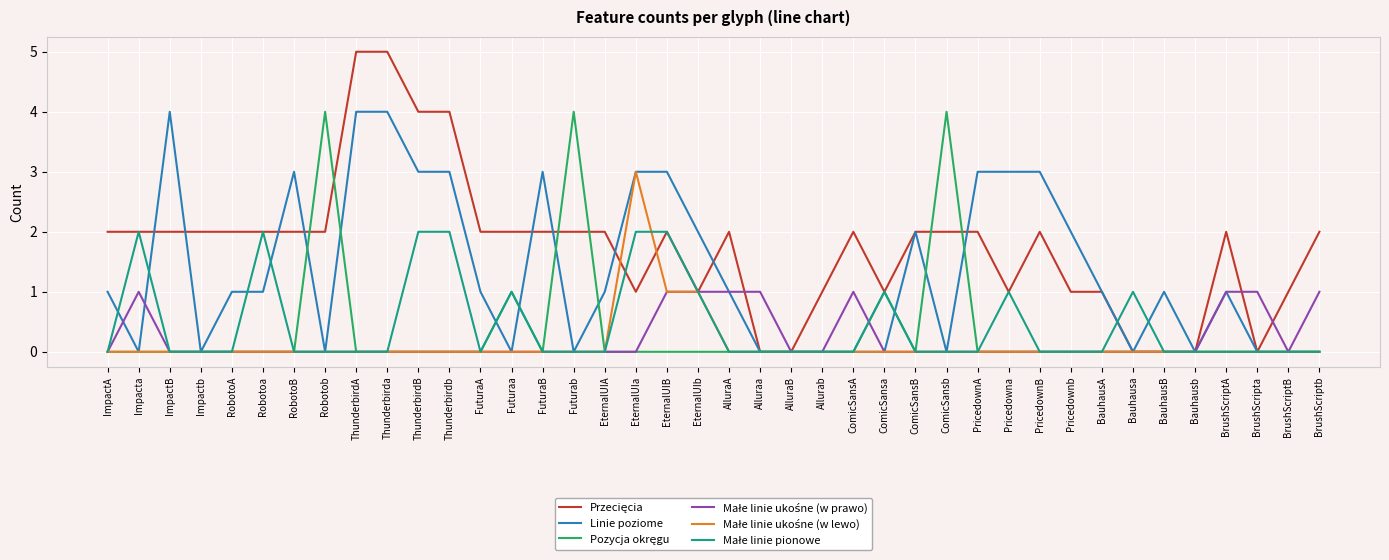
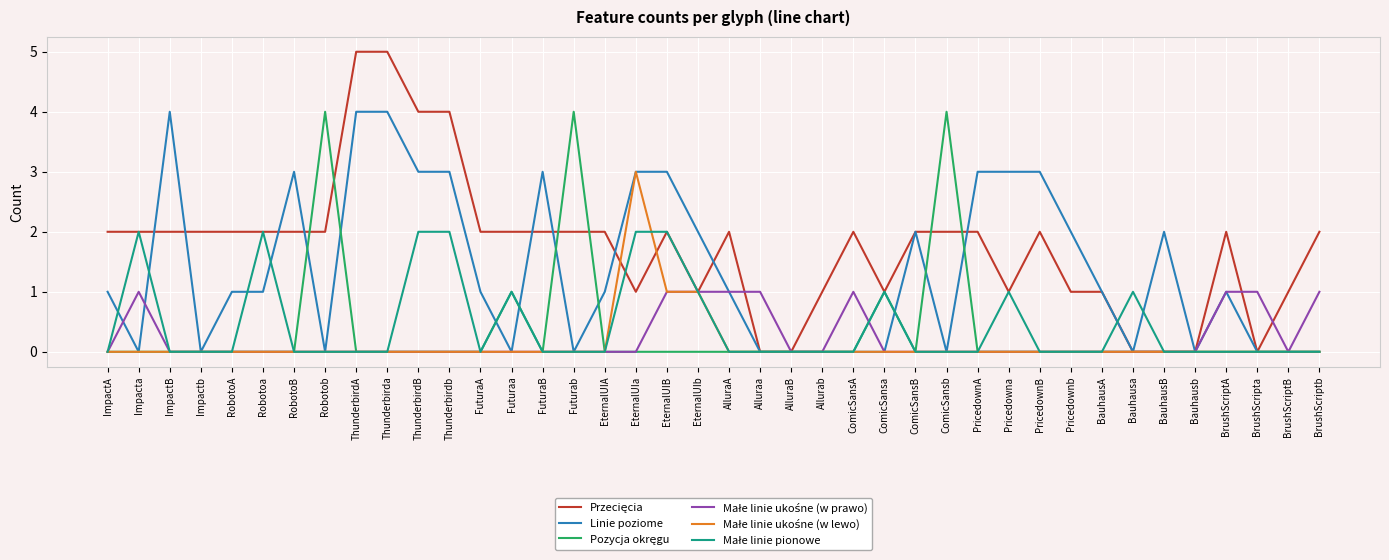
  {
    "Przecięcia": {
      "ImpactA": 2,
      "ImpactB": 2,
      "Impactb": 2,
      "RobotoA": 2,
      "RobotoB": 2,
      "Robotob": 2,
      "ThunderbirdA": 5,
      "Thunderbirda": 5,
      "ThunderbirdB": 4,
      "Thunderbirdb": 4,
      "FuturaA": 2,
      "Futuraa": 2,
      "FuturaB": 2,
      "Futurab": 2,
      "EternalUIA": 2,
      "EternalUIa": 1,
      "AlluraA": 2,
      "Allurab": 1,
      "ComicSansA": 2,
      "ComicSansb": 2,
      "PricedownA": 2,
      "PricedownB": 2,
      "Pricedownb": 1,
      "BrushScriptA": 2,
      "BrushScriptB": 1,
      "BrushScriptb": 2
    },
    "Linie poziome": {
      "ImpactA": 1,
      "ImpactB": 4,
      "RobotoA": 1,
      "Robotoa": 1,
      "RobotoB": 3,
      "ThunderbirdA": 4,
      "Thunderbirda": 4,
      "ThunderbirdB": 3,
      "Thunderbirdb": 3,
      "FuturaA": 1,
      "FuturaB": 3,
      "EternalUIA": 1,
      "EternalUIB": 3,
      "EternalUIb": 2,
      "PricedownA": 3,
      "Pricedowna": 3,
      "PricedownB": 3,
      "Pricedownb": 2,
-     "BauhausB": 1
+     "BauhausB": 2
    },
    "Małe linie ukośne (w prawo)": {
      "Impacta": 1,
      "Alluraa": 1,
      "ComicSansA": 1,
      "BrushScripta": 1,
      "BrushScriptb": 1
    }
  }
